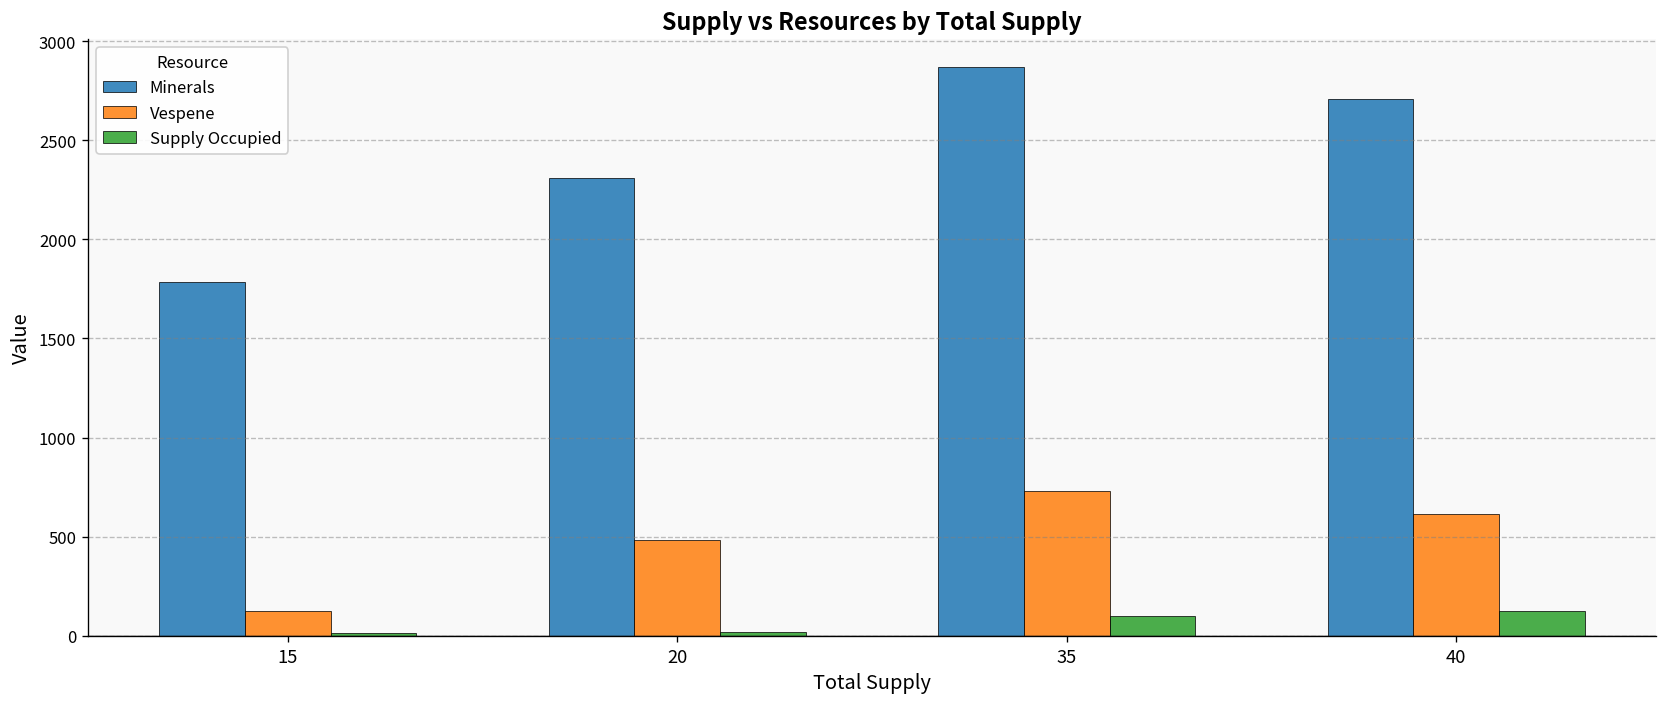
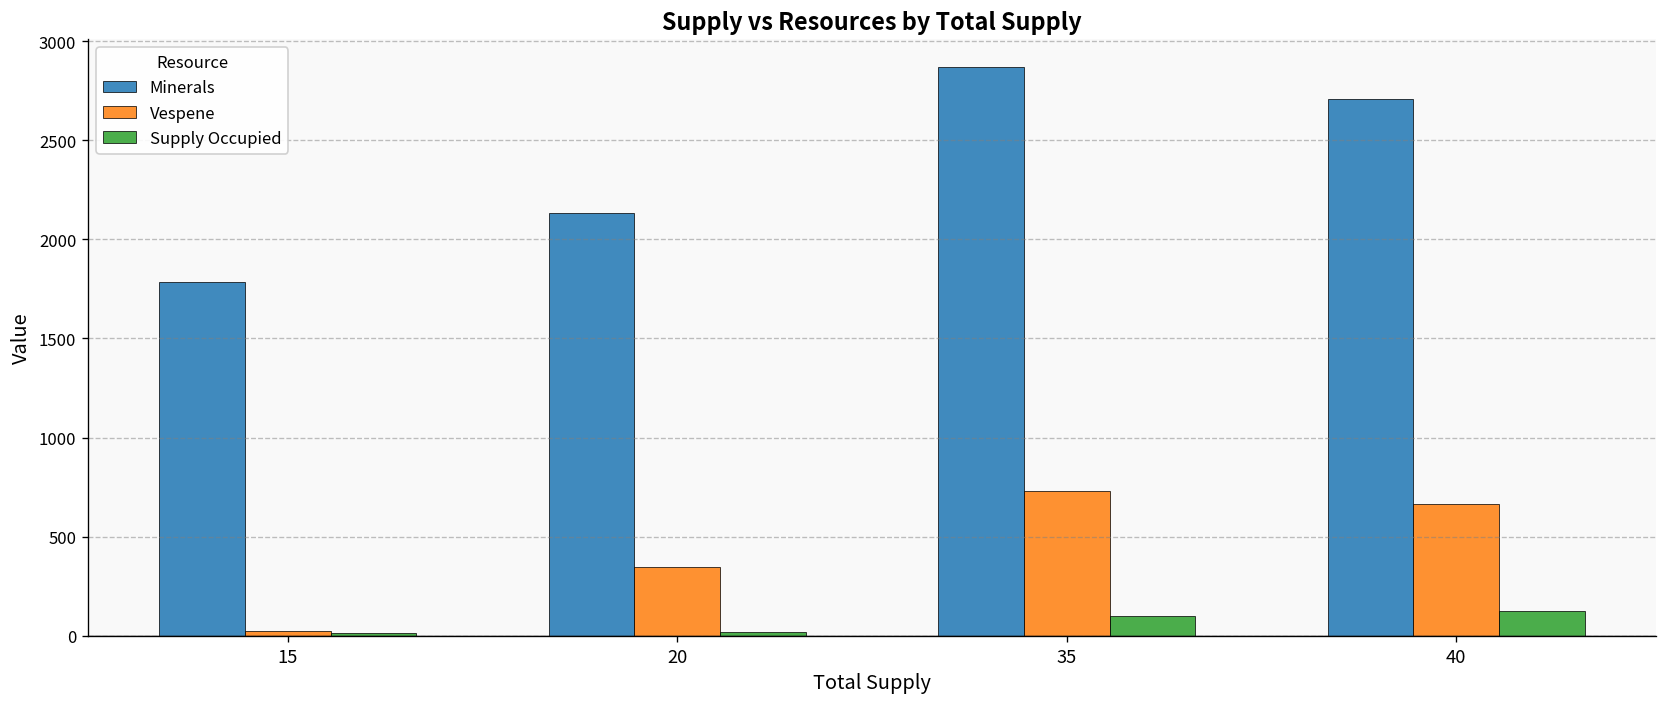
  {
    "Minerals": {
      "15": 1780,
-     "20": 2310,
+     "20": 2130,
      "35": 2870,
      "40": 2710
    },
    "Vespene": {
-     "15": 120,
-     "20": 480,
+     "15": 20,
+     "20": 350,
      "35": 730,
-     "40": 620
+     "40": 670
    },
    "Supply Occupied": {
      "20": 20,
      "35": 100,
      "40": 130
    }
  }
